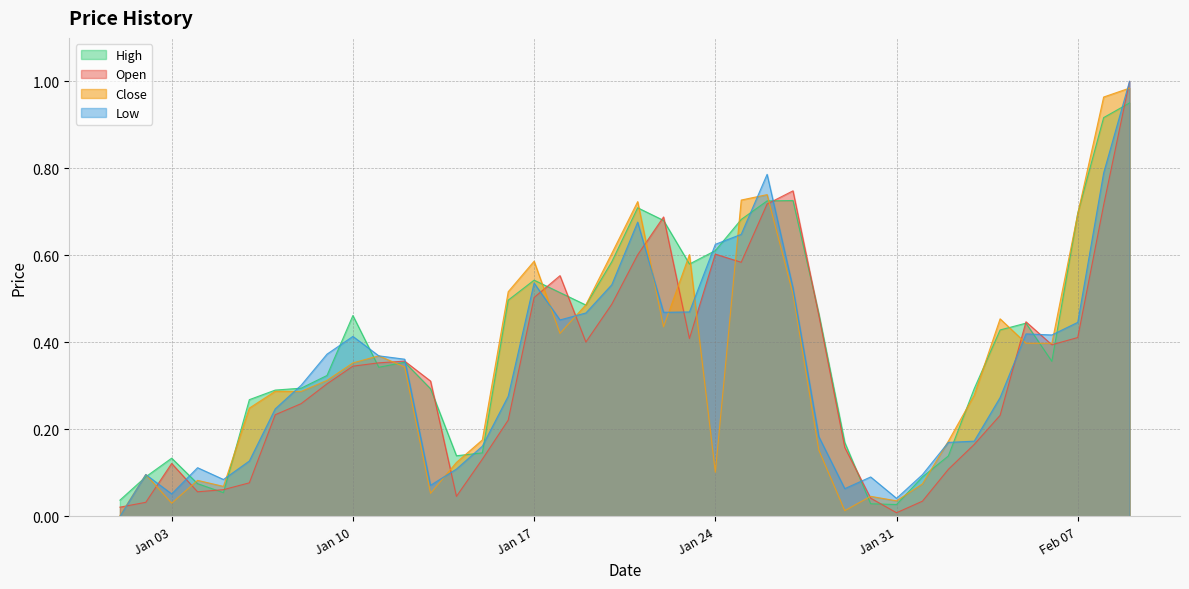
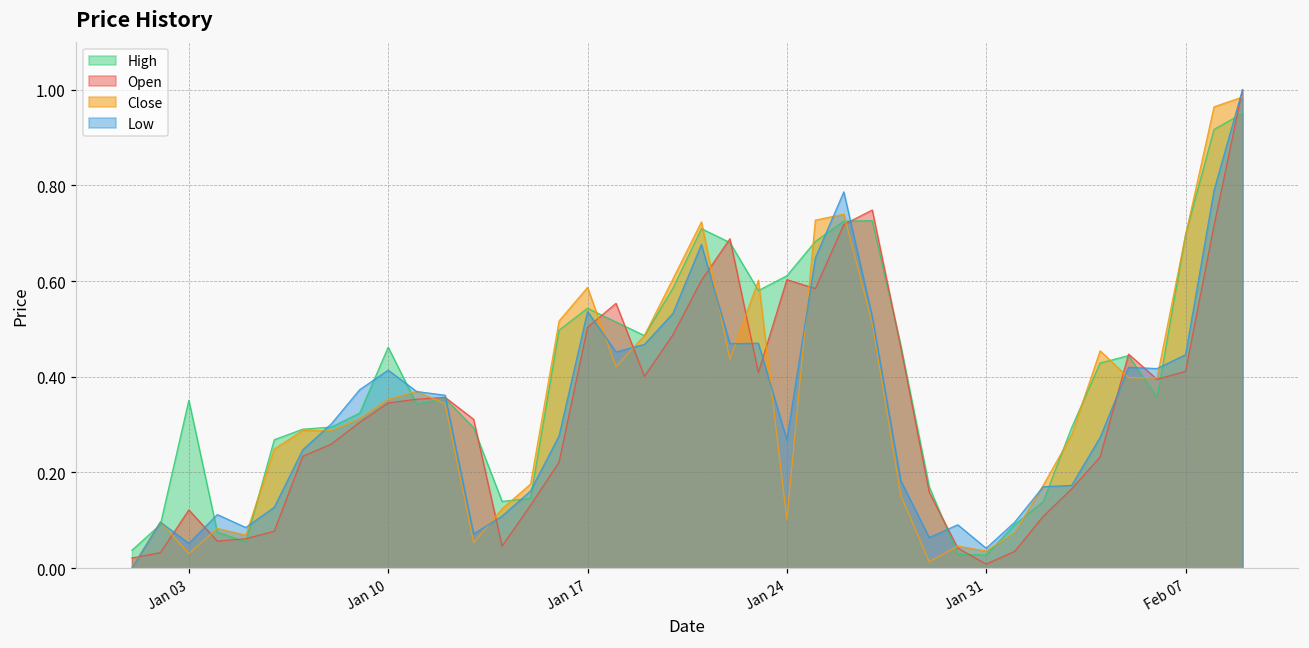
  {
    "High": {
-     "Jan 03": 0.13,
+     "Jan 03": 0.35,
      "Jan 10": 0.46,
      "Jan 17": 0.54,
      "Jan 24": 0.61,
      "Jan 31": 0.03
    },
    "Open": {
      "Jan 03": 0.12,
      "Jan 10": 0.35,
      "Jan 17": 0.50,
      "Jan 24": 0.60,
      "Jan 31": 0.01,
      "Feb 07": 0.41
    },
    "Close": {
      "Jan 03": 0.03,
      "Jan 10": 0.35,
      "Jan 17": 0.59,
      "Jan 24": 0.10
    },
    "Low": {
      "Jan 03": 0.05,
      "Jan 10": 0.41,
      "Jan 17": 0.54,
-     "Jan 24": 0.63,
+     "Jan 24": 0.27,
      "Feb 07": 0.45
    }
  }
